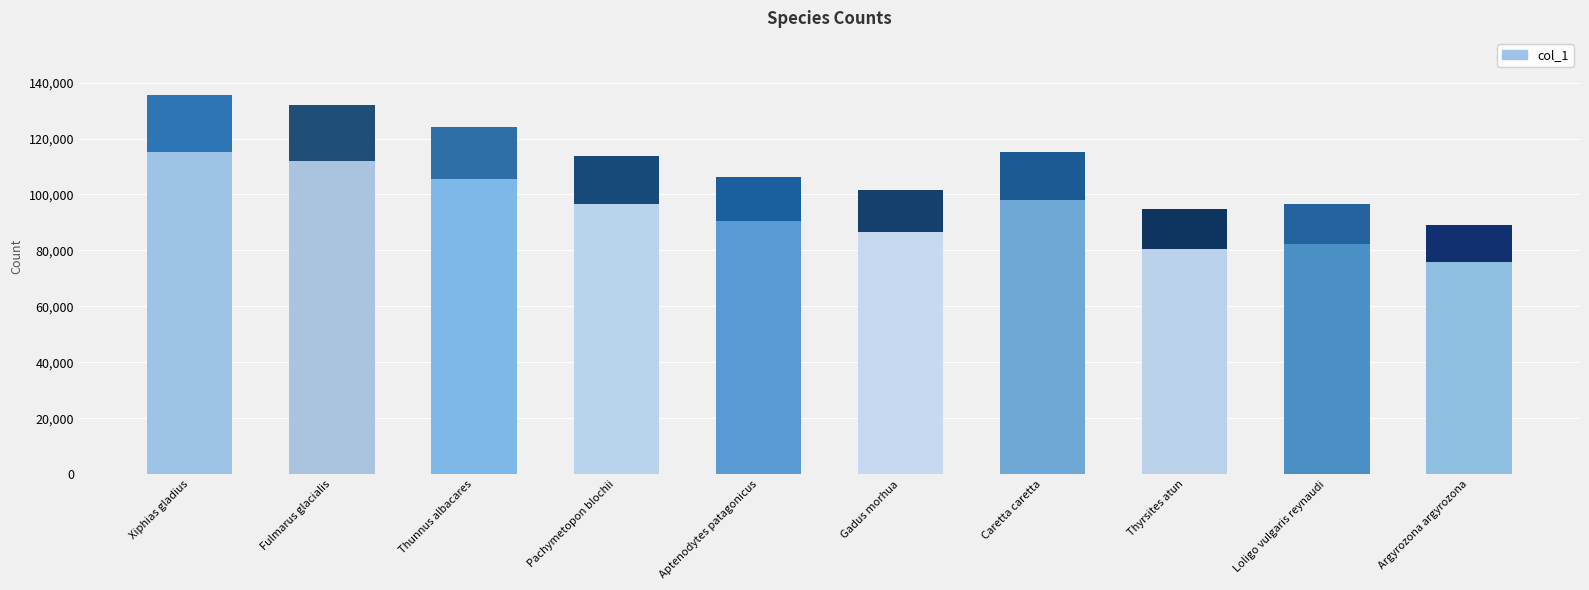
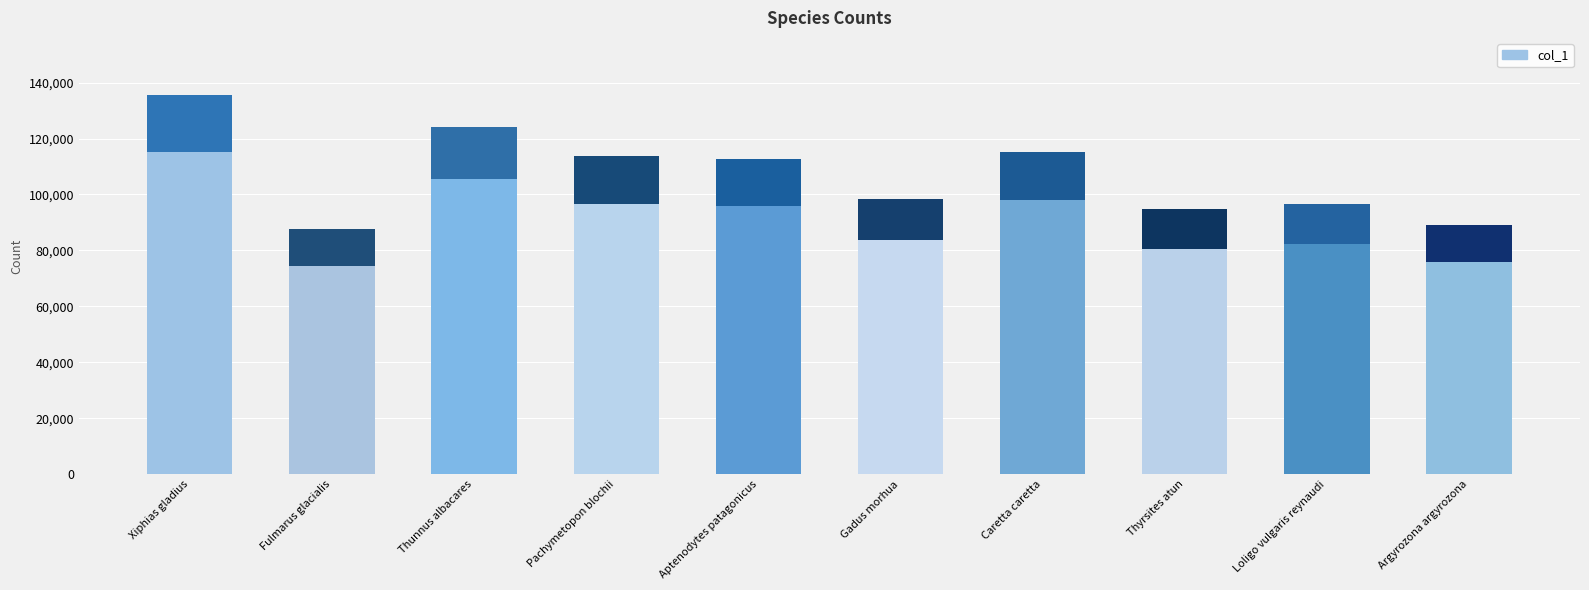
  {
    "Xiphias gladius": "136,000",
-   "Fulmarus glacialis": "132,000",
+   "Fulmarus glacialis": "88,000",
    "Thunnus albacares": "124,000",
    "Pachymetopon blochii": "114,000",
-   "Aptenodytes patagonicus": "106,000",
-   "Gadus morhua": "102,000",
+   "Aptenodytes patagonicus": "113,000",
+   "Gadus morhua": "99,000",
    "Caretta caretta": "115,000",
    "Thyrsites atun": "95,000",
    "Loligo vulgaris reynaudi": "97,000",
    "Argyrozona argyrozona": "89,000"
  }
